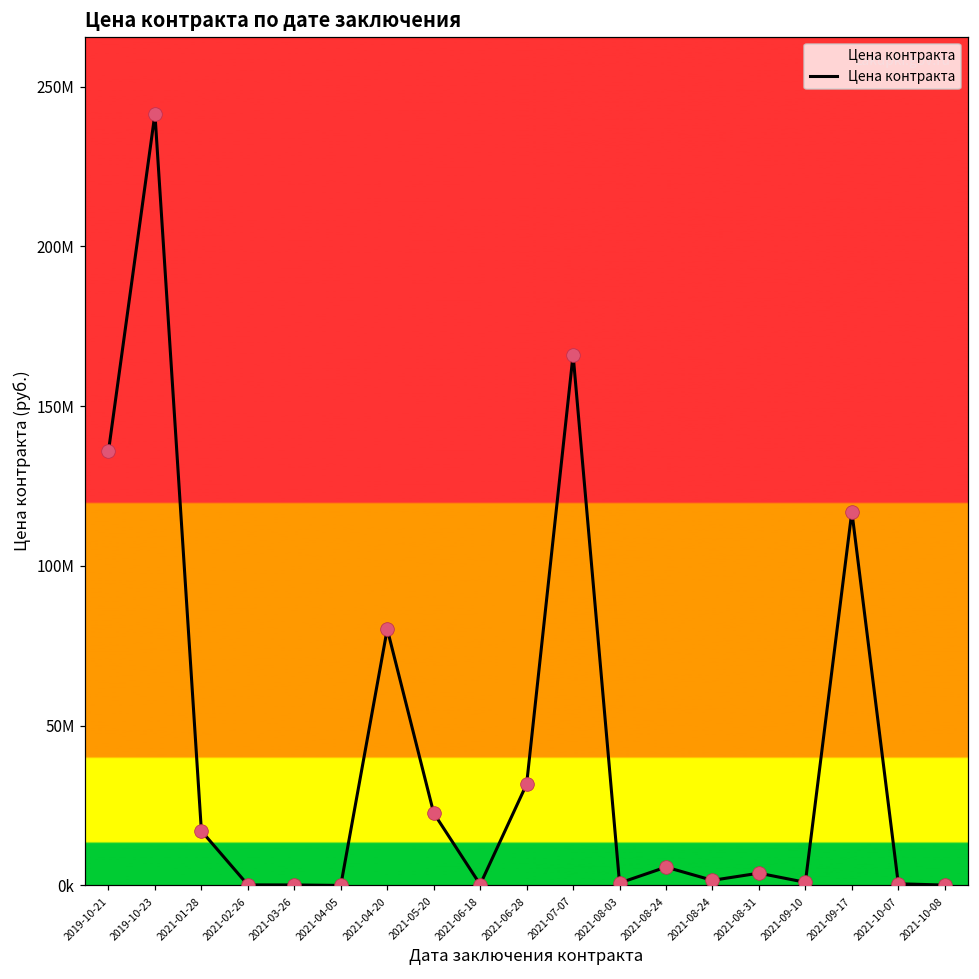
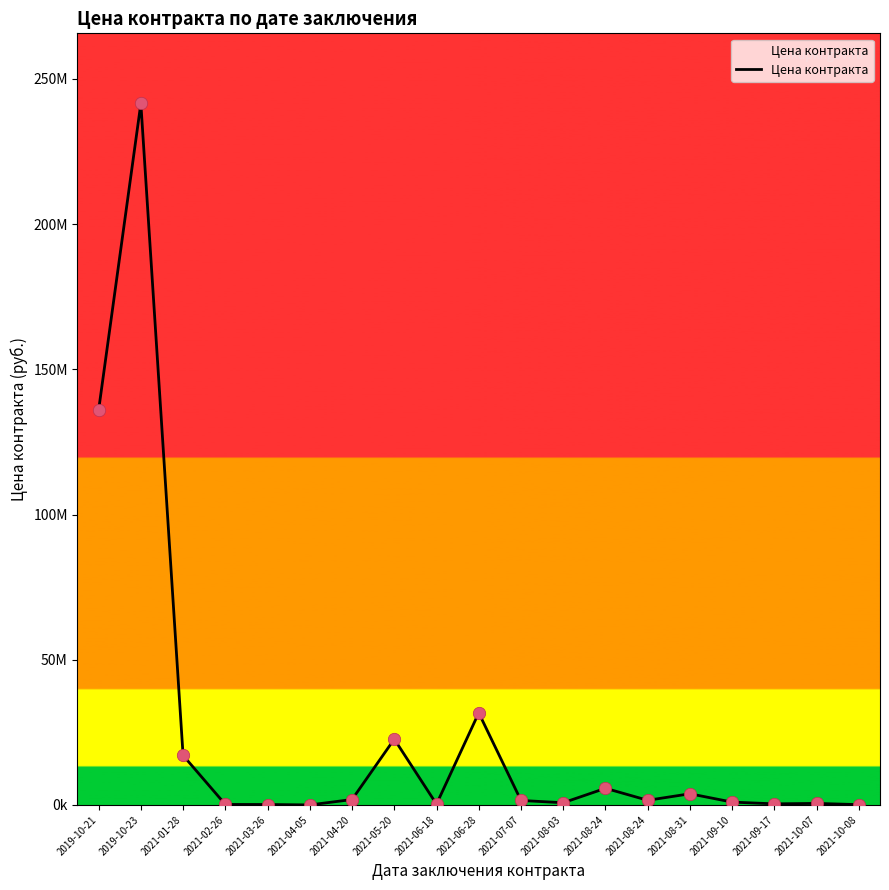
  {
    "2019-10-21": 136000000,
    "2019-10-23": 242000000,
    "2021-01-28": 17000000,
    "2021-02-26": 0,
    "2021-03-26": 0,
    "2021-04-05": 0,
-   "2021-04-20": 80000000,
+   "2021-04-20": 2000000,
    "2021-05-20": 23000000,
    "2021-06-18": 0,
    "2021-06-28": 32000000,
-   "2021-07-07": 166000000,
+   "2021-07-07": 2000000,
    "2021-08-03": 1000000,
    "2021-08-31": 4000000,
    "2021-09-10": 1000000,
-   "2021-09-17": 117000000,
+   "2021-09-17": 0,
    "2021-10-07": 1000000,
    "2021-10-08": 0
  }
